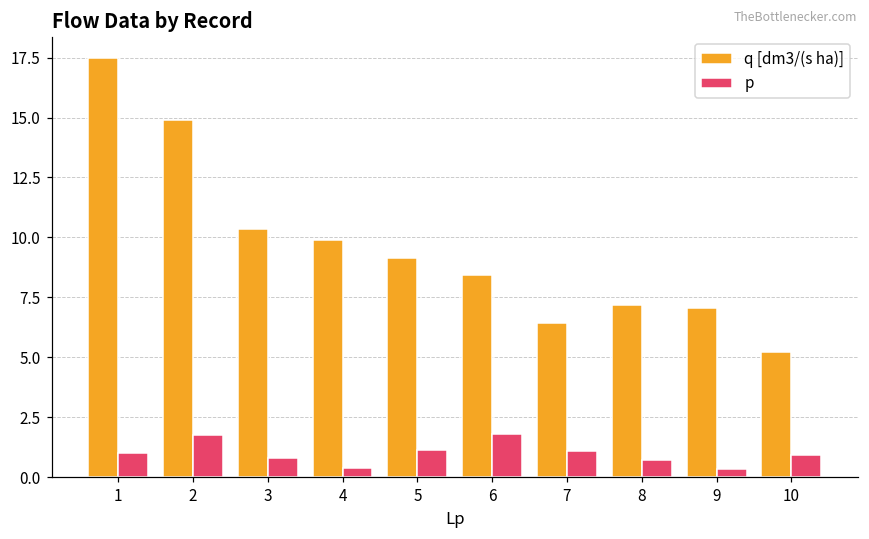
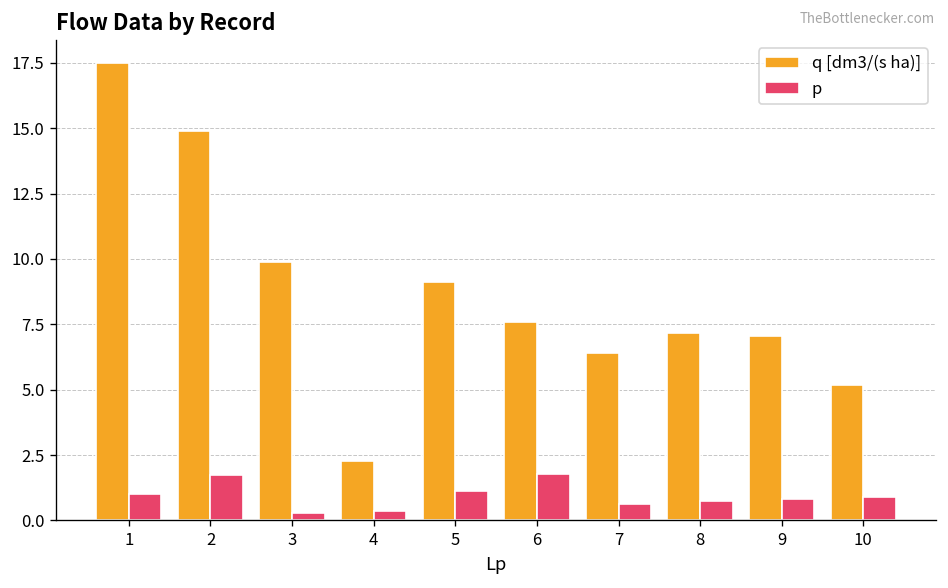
  {
    "q [dm3/(s ha)]": {
      "1": 17.5,
      "2": 14.9,
-     "3": 10.3,
-     "4": 9.9,
+     "3": 9.9,
+     "4": 2.3,
      "5": 9.1,
-     "6": 8.5,
+     "6": 7.6,
      "7": 6.4,
      "8": 7.2,
      "9": 7.1,
      "10": 5.2
    },
    "p": {
      "1": 1.0,
      "2": 1.7,
-     "3": 0.8,
+     "3": 0.3,
      "4": 0.4,
      "5": 1.1,
      "6": 1.8,
-     "7": 1.1,
+     "7": 0.6,
      "8": 0.7,
-     "9": 0.3,
+     "9": 0.8,
      "10": 0.9
    }
  }
